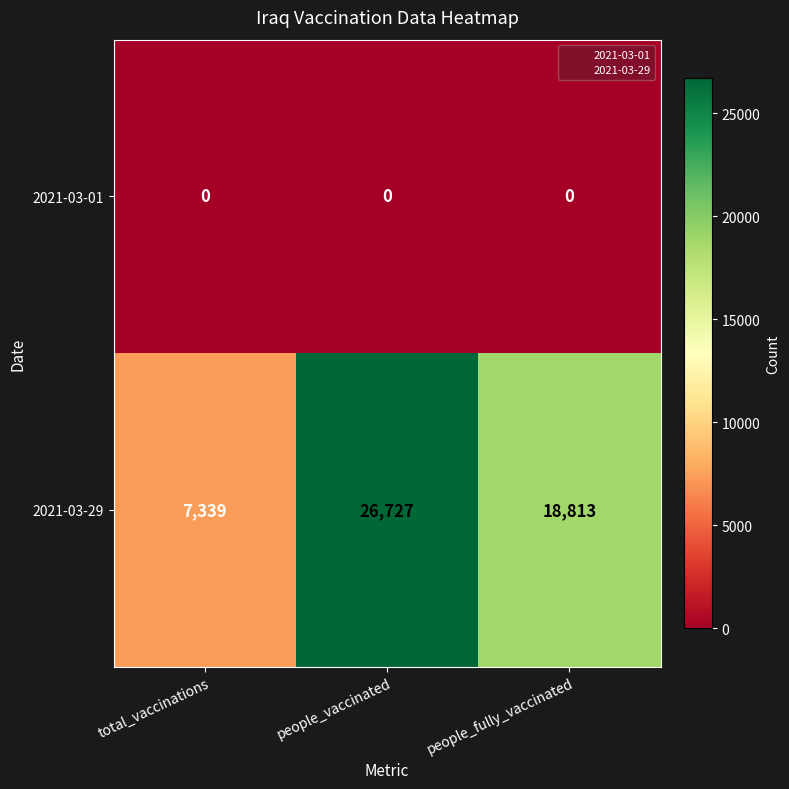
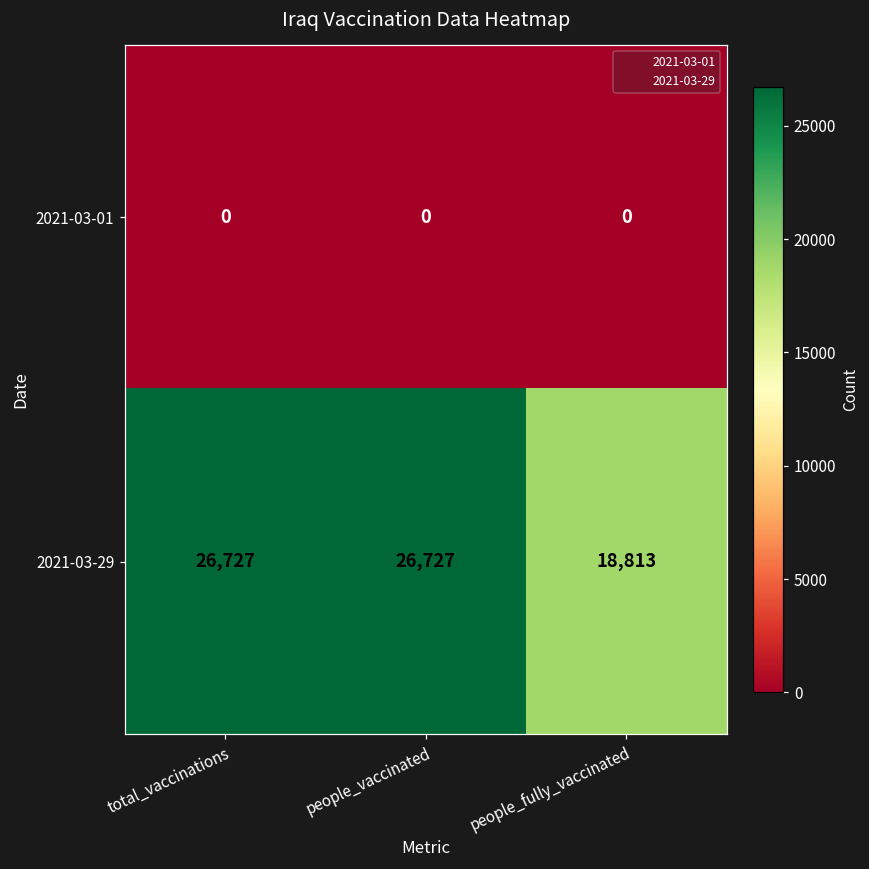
  {
    "2021-03-01": {
      "total_vaccinations": "0",
      "people_vaccinated": "0",
      "people_fully_vaccinated": "0"
    },
    "2021-03-29": {
-     "total_vaccinations": "7,339",
+     "total_vaccinations": "26,727",
      "people_vaccinated": "26,727",
      "people_fully_vaccinated": "18,813"
    }
  }
